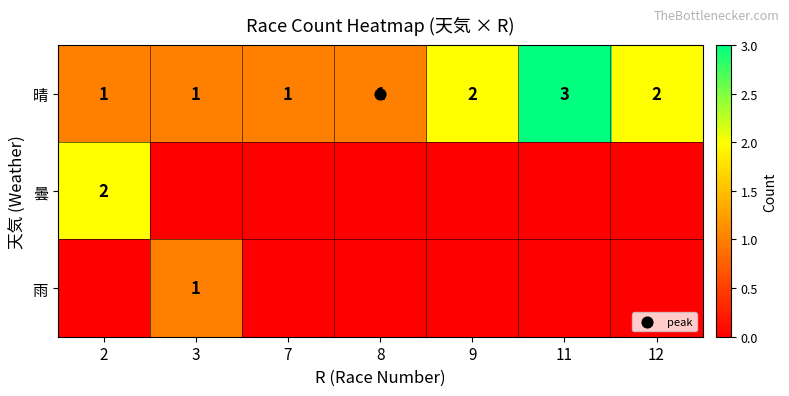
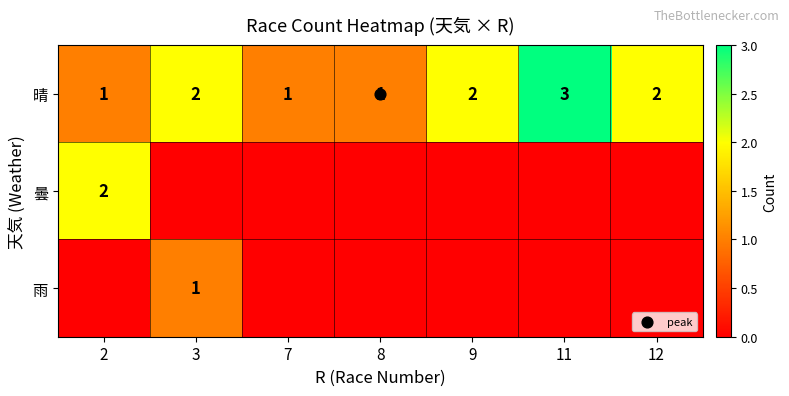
  {
    "晴": {
      "2": 1,
-     "3": 1,
+     "3": 2,
      "7": 1,
      "9": 2,
      "11": 3,
      "12": 2
    },
    "曇": {
      "2": 2
    },
    "雨": {
      "3": 1
    }
  }
